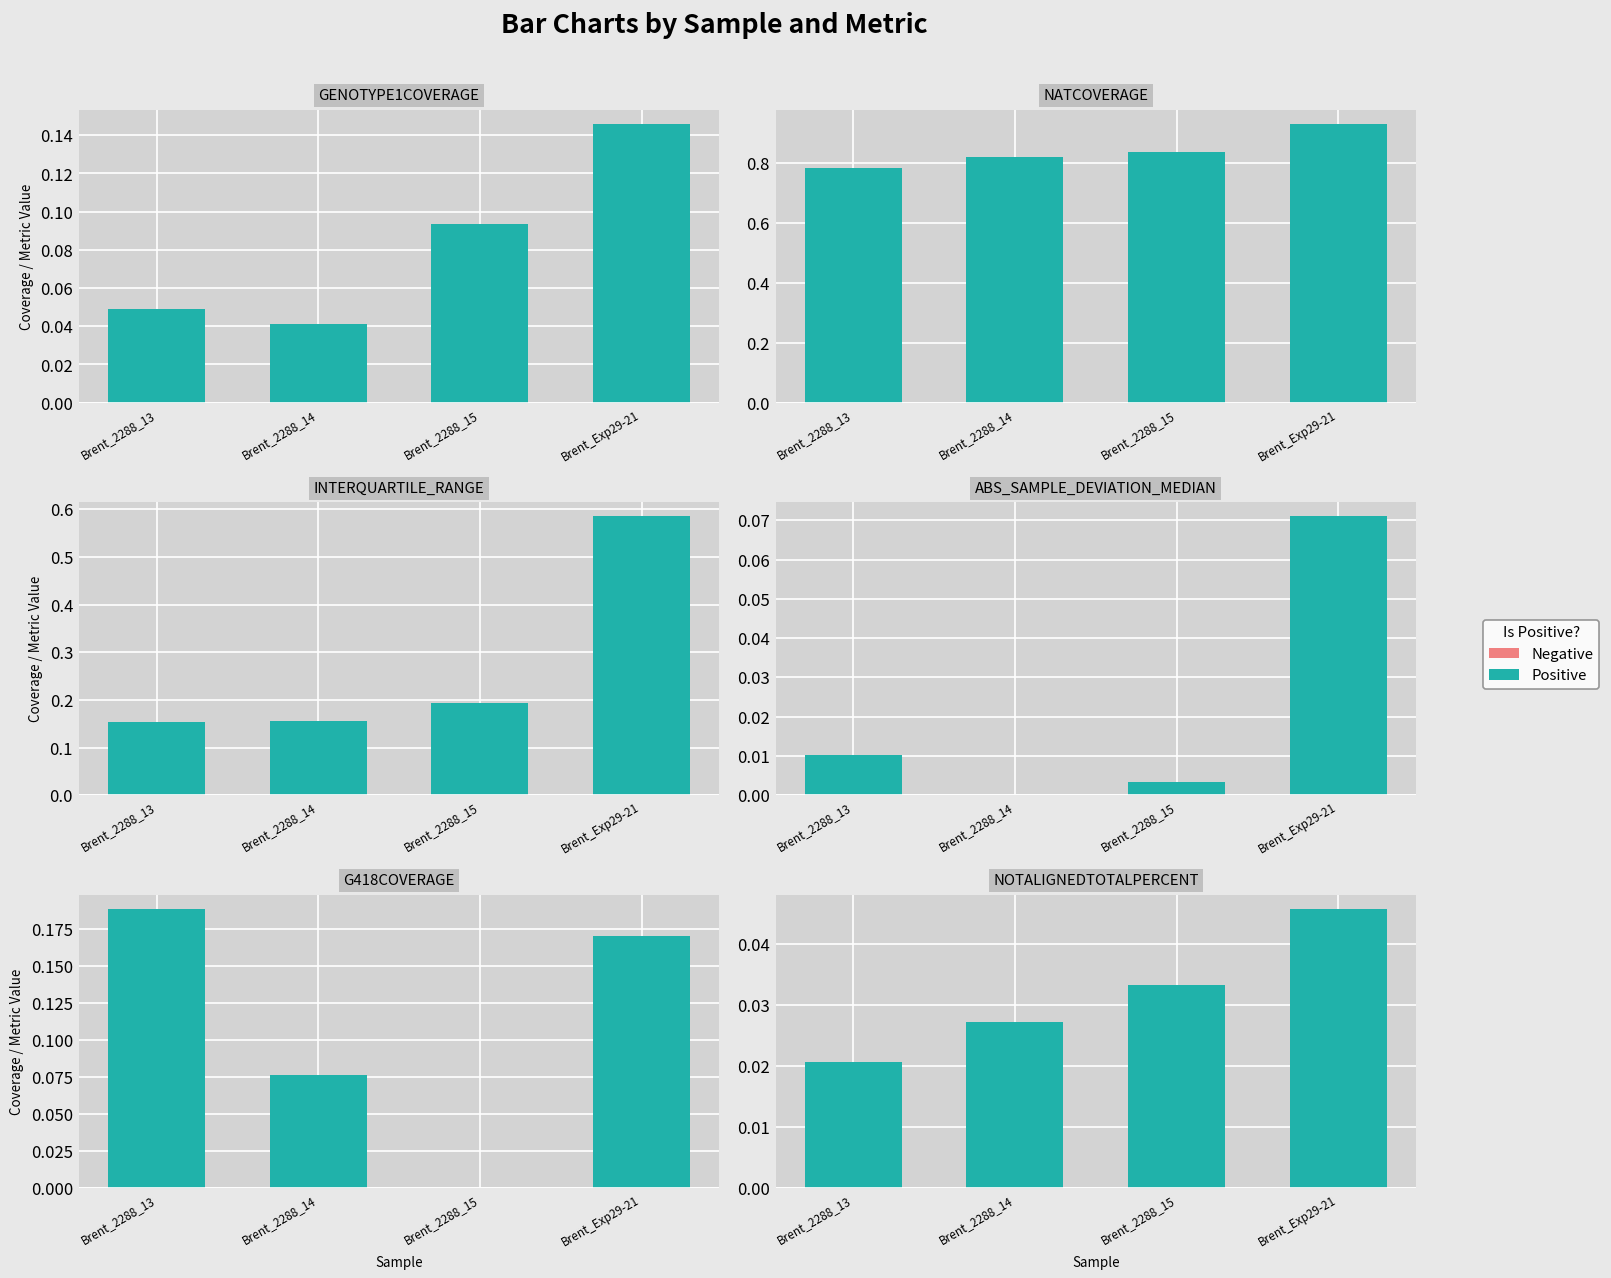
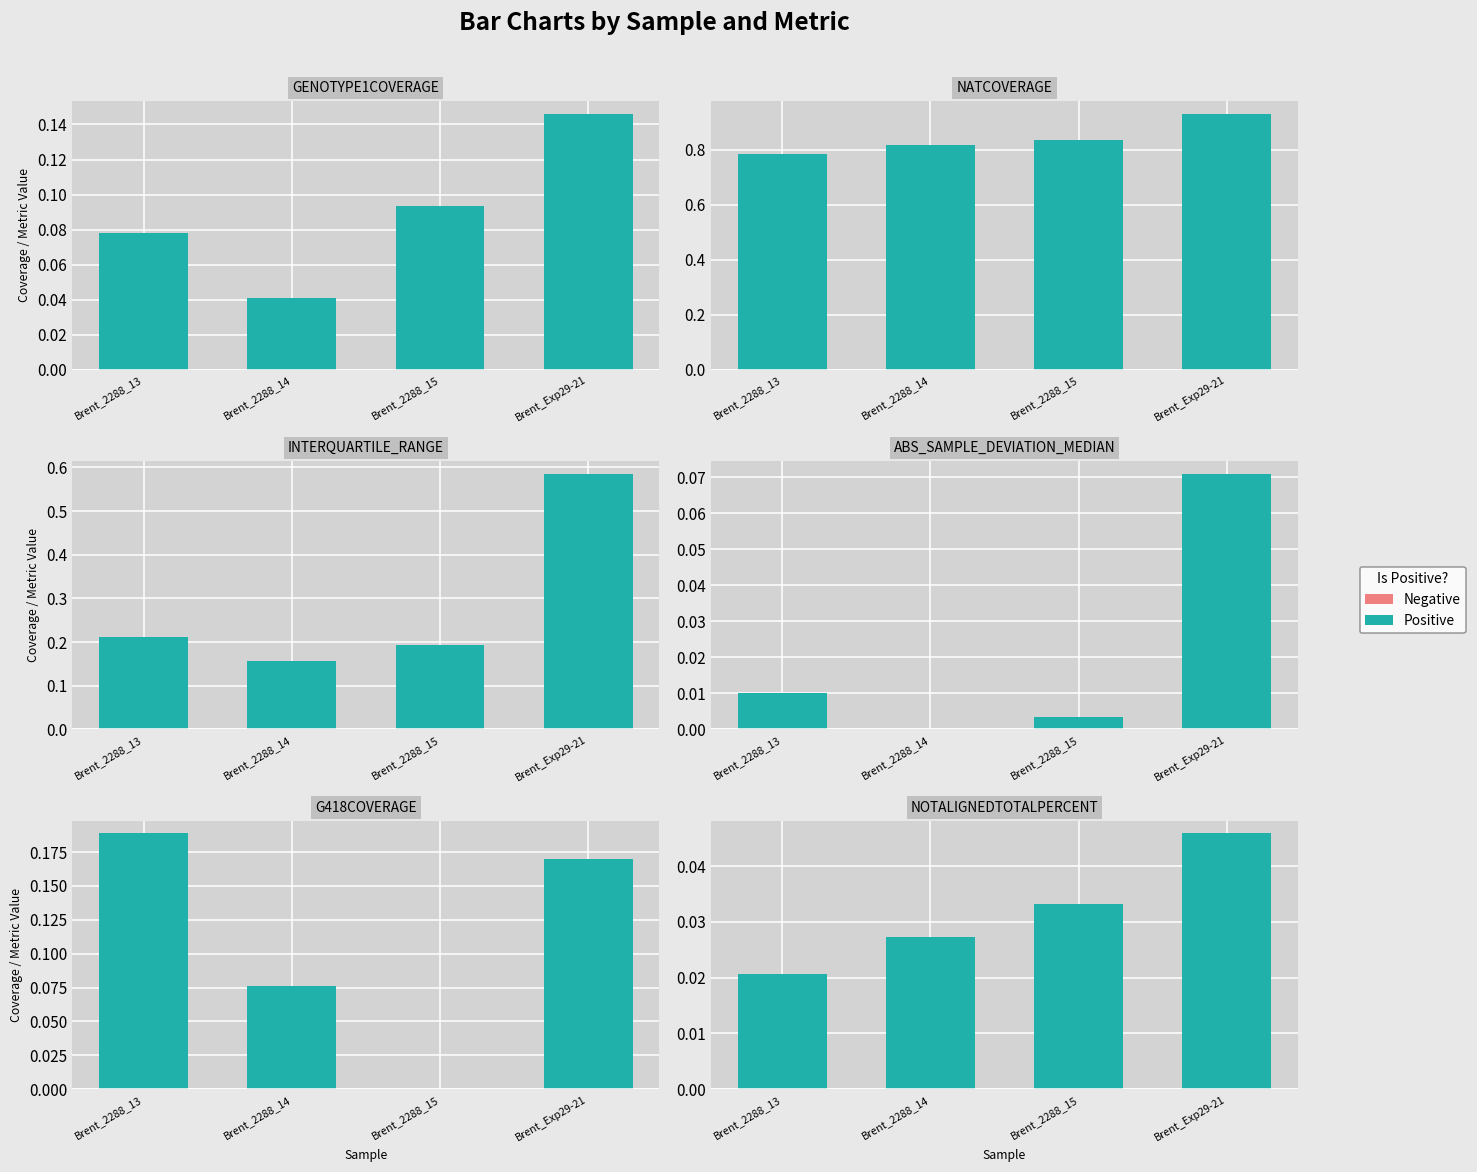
  {
    "GENOTYPE1COVERAGE": {
      "Positive": {
-       "Brent_2288_13": 0.049,
+       "Brent_2288_13": 0.078,
        "Brent_2288_14": 0.041,
        "Brent_2288_15": 0.094,
        "Brent_Exp29-21": 0.146
      },
      "Negative": {
        "Brent_2288_13": 0.000,
        "Brent_2288_14": 0.000,
        "Brent_2288_15": 0.000,
        "Brent_Exp29-21": 0.000
      }
    },
    "NATCOVERAGE": {
      "Positive": {
        "Brent_2288_13": 0.78,
        "Brent_2288_14": 0.82,
        "Brent_2288_15": 0.84,
        "Brent_Exp29-21": 0.93
      },
      "Negative": {
        "Brent_2288_13": 0.00,
        "Brent_2288_14": 0.00,
        "Brent_2288_15": 0.00,
        "Brent_Exp29-21": 0.00
      }
    },
    "INTERQUARTILE_RANGE": {
      "Positive": {
-       "Brent_2288_13": 0.15,
+       "Brent_2288_13": 0.21,
        "Brent_2288_14": 0.16,
        "Brent_2288_15": 0.19,
        "Brent_Exp29-21": 0.59
      },
      "Negative": {
        "Brent_2288_13": 0.00,
        "Brent_2288_14": 0.00,
        "Brent_2288_15": 0.00,
        "Brent_Exp29-21": 0.00
      }
    },
    "ABS_SAMPLE_DEVIATION_MEDIAN": {
      "Positive": {
        "Brent_2288_13": 0.010,
        "Brent_2288_14": 0.000,
        "Brent_2288_15": 0.003,
        "Brent_Exp29-21": 0.071
      },
      "Negative": {
        "Brent_2288_13": 0.000,
        "Brent_2288_14": 0.000,
        "Brent_2288_15": 0.000,
        "Brent_Exp29-21": 0.000
      }
    },
    "G418COVERAGE": {
      "Positive": {
        "Brent_2288_13": 0.189,
        "Brent_2288_14": 0.076,
        "Brent_2288_15": 0.000,
        "Brent_Exp29-21": 0.170
      },
      "Negative": {
        "Brent_2288_13": 0.000,
        "Brent_2288_14": 0.000,
        "Brent_2288_15": 0.000,
        "Brent_Exp29-21": 0.000
      }
    },
    "NOTALIGNEDTOTALPERCENT": {
      "Positive": {
        "Brent_2288_13": 0.021,
        "Brent_2288_14": 0.027,
        "Brent_2288_15": 0.033,
        "Brent_Exp29-21": 0.046
      },
      "Negative": {
        "Brent_2288_13": 0.000,
        "Brent_2288_14": 0.000,
        "Brent_2288_15": 0.000,
        "Brent_Exp29-21": 0.000
      }
    }
  }
